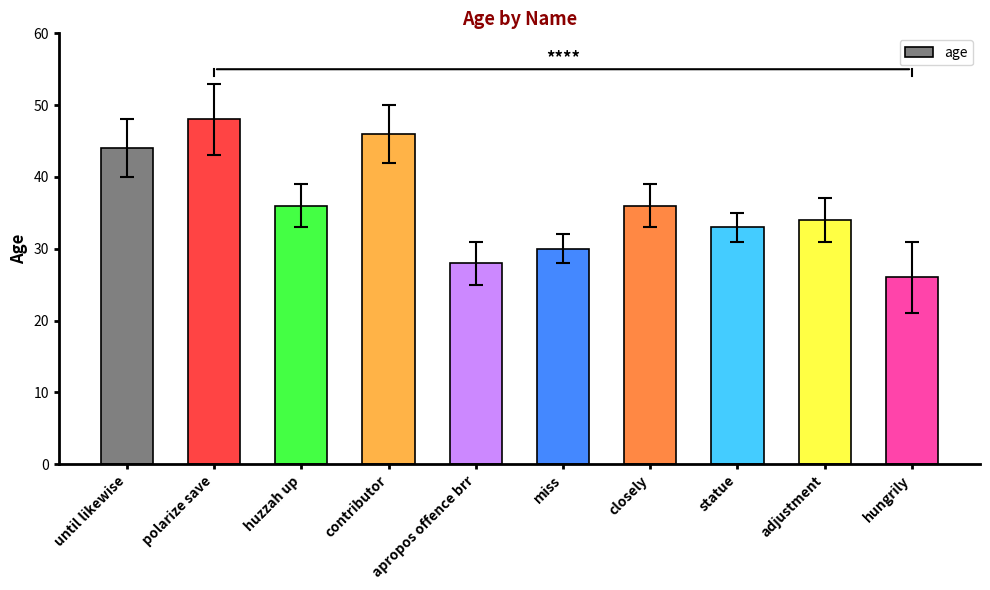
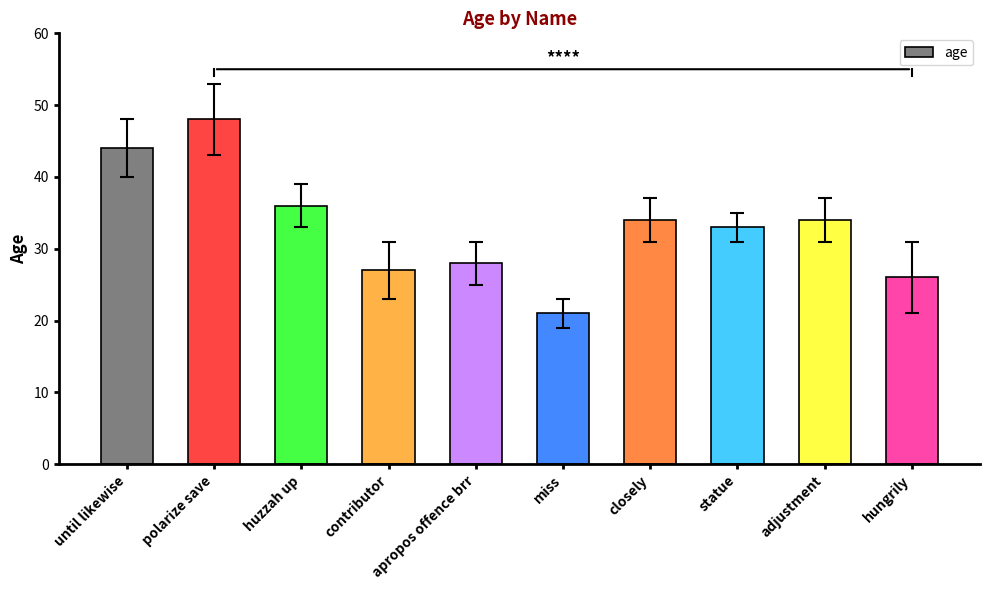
  {
    "age": {
      "until likewise": 44,
      "polarize save": 48,
      "huzzah up": 36,
-     "contributor": 46,
+     "contributor": 27,
      "apropos offence brr": 28,
-     "miss": 30,
-     "closely": 36,
+     "miss": 21,
+     "closely": 34,
      "statue": 33,
      "adjustment": 34,
      "hungrily": 26
    }
  }
